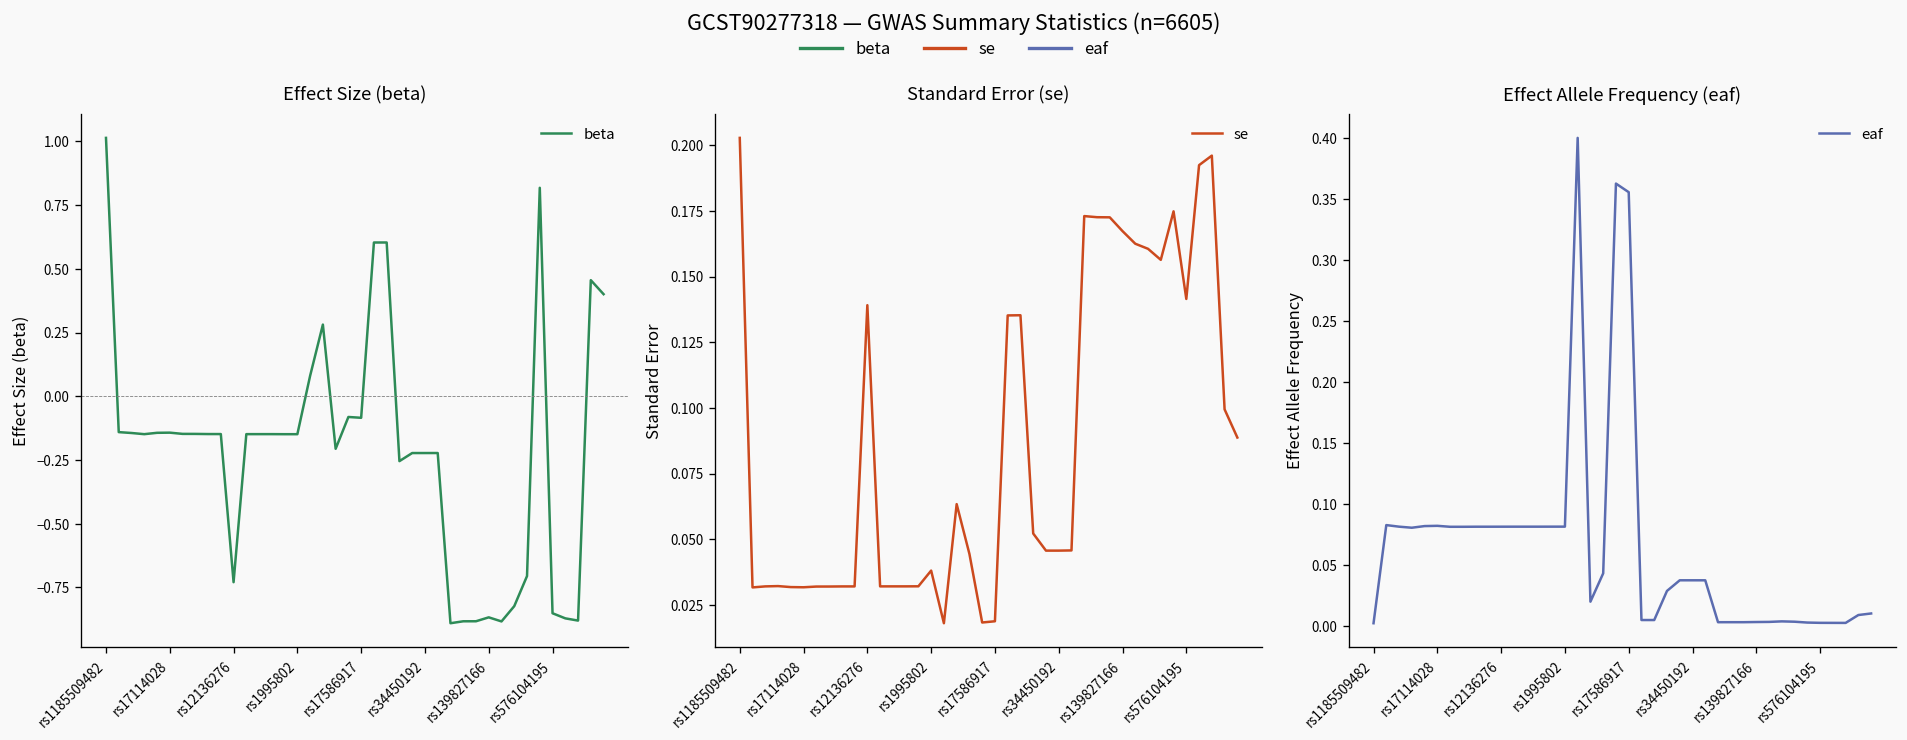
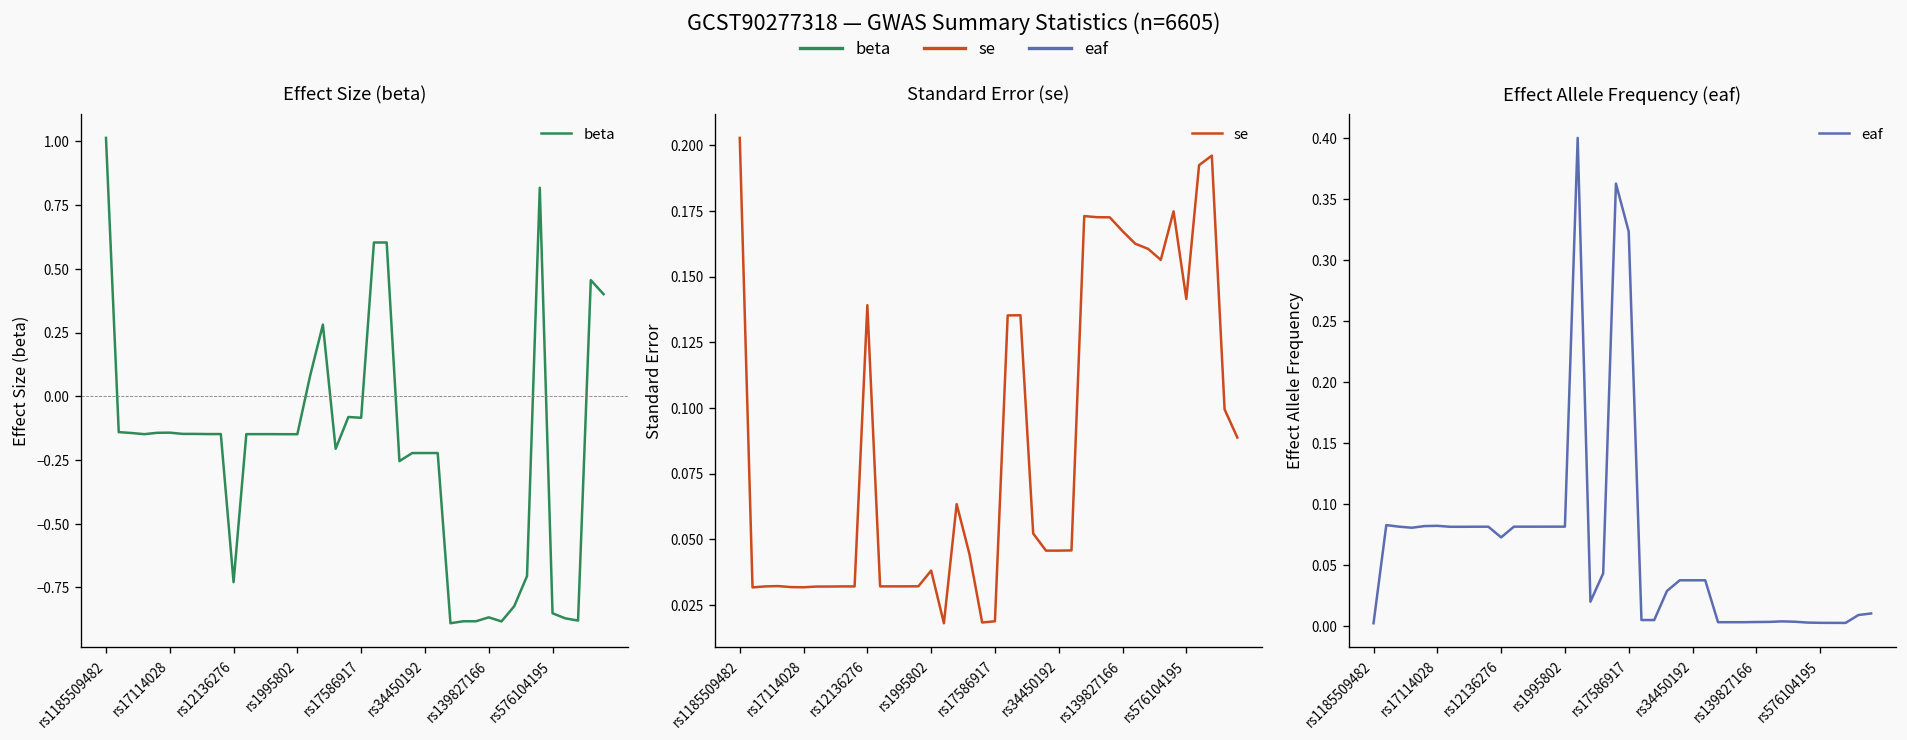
  {
    "Effect Size (beta)": {
      "rs1185509482": 1.01,
      "rs17114028": -0.14,
      "rs12136276": -0.73,
      "rs1995802": -0.15,
      "rs17586917": -0.08,
      "rs34450192": -0.22,
      "rs139827166": -0.87,
      "rs576104195": -0.85
    },
    "Standard Error (se)": {
      "rs1185509482": 0.203,
      "rs17114028": 0.032,
      "rs12136276": 0.139,
      "rs1995802": 0.038,
      "rs17586917": 0.019,
      "rs34450192": 0.046,
      "rs139827166": 0.167,
      "rs576104195": 0.141
    },
    "Effect Allele Frequency (eaf)": {
      "rs1185509482": 0.002,
      "rs17114028": 0.082,
-     "rs12136276": 0.081,
+     "rs12136276": 0.072,
      "rs1995802": 0.081,
-     "rs17586917": 0.356,
+     "rs17586917": 0.323,
      "rs34450192": 0.037,
      "rs139827166": 0.003,
      "rs576104195": 0.002
    }
  }
